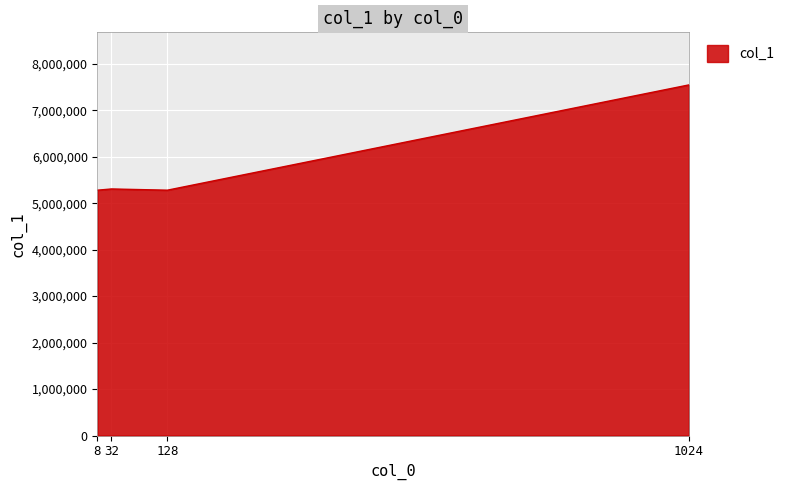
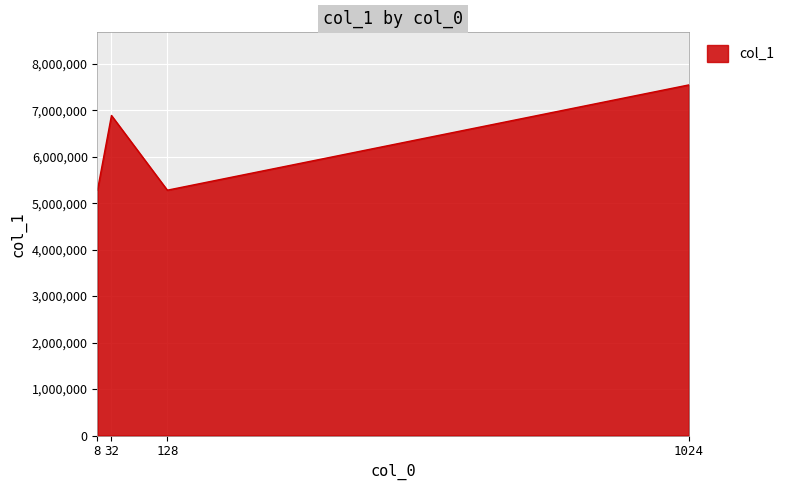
  {
    "8": "5,300,000",
-   "32": "5,300,000",
+   "32": "6,900,000",
    "128": "5,300,000",
    "1024": "7,500,000"
  }
